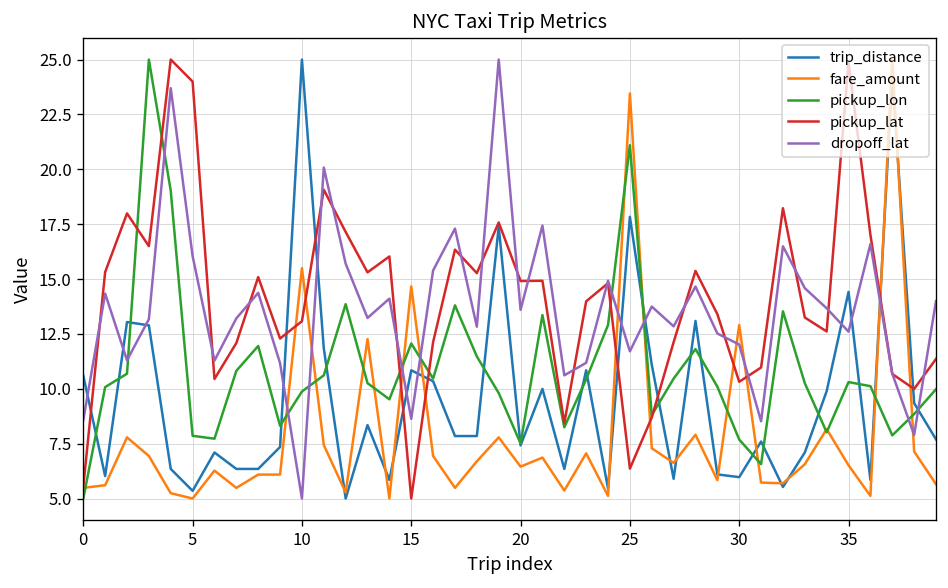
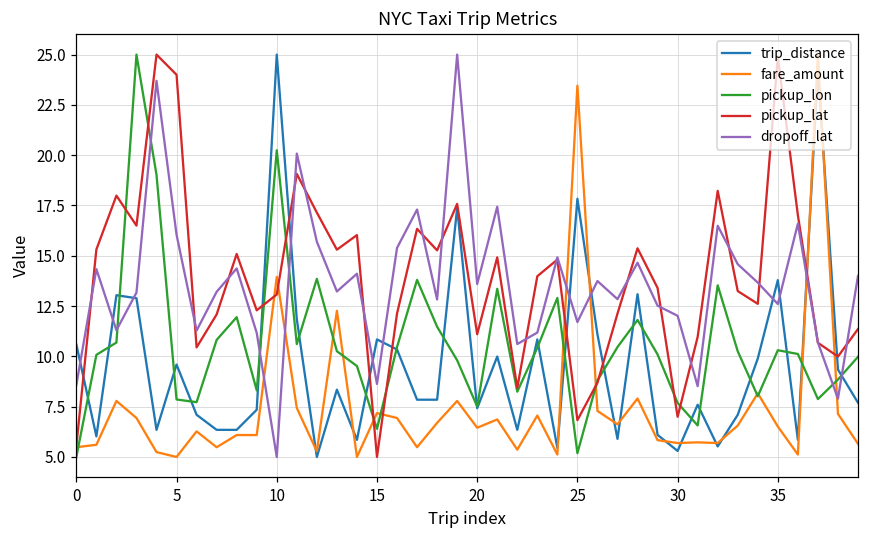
  {
    "trip_distance": {
      "0": 10.6,
-     "5": 5.3,
+     "5": 9.6,
      "10": 25.0,
      "15": 10.8,
      "25": 17.8,
-     "30": 6.0,
-     "35": 14.4
+     "30": 5.3,
+     "35": 13.8
    },
    "fare_amount": {
      "5": 5.0,
-     "10": 15.5,
-     "15": 14.7,
+     "10": 13.9,
+     "15": 7.2,
      "20": 6.5,
      "25": 23.5,
-     "30": 12.9,
+     "30": 5.7,
      "35": 6.5
    },
    "pickup_lon": {
      "0": 5.0,
      "5": 7.9,
-     "10": 9.9,
-     "15": 12.1,
-     "25": 21.1,
+     "10": 20.2,
+     "15": 6.4,
+     "25": 5.2,
      "30": 7.7,
      "35": 10.3
    },
    "pickup_lat": {
      "5": 24.0,
      "10": 13.1,
      "15": 5.0,
-     "20": 14.9,
-     "25": 6.4,
-     "30": 10.3
+     "20": 11.1,
+     "25": 6.8,
+     "30": 7.0
    },
    "dropoff_lat": {
      "0": 8.6,
      "5": 16.0,
      "10": 5.0,
      "15": 8.6,
      "20": 13.6,
      "25": 11.7,
      "30": 12.0,
      "35": 12.6
    }
  }
